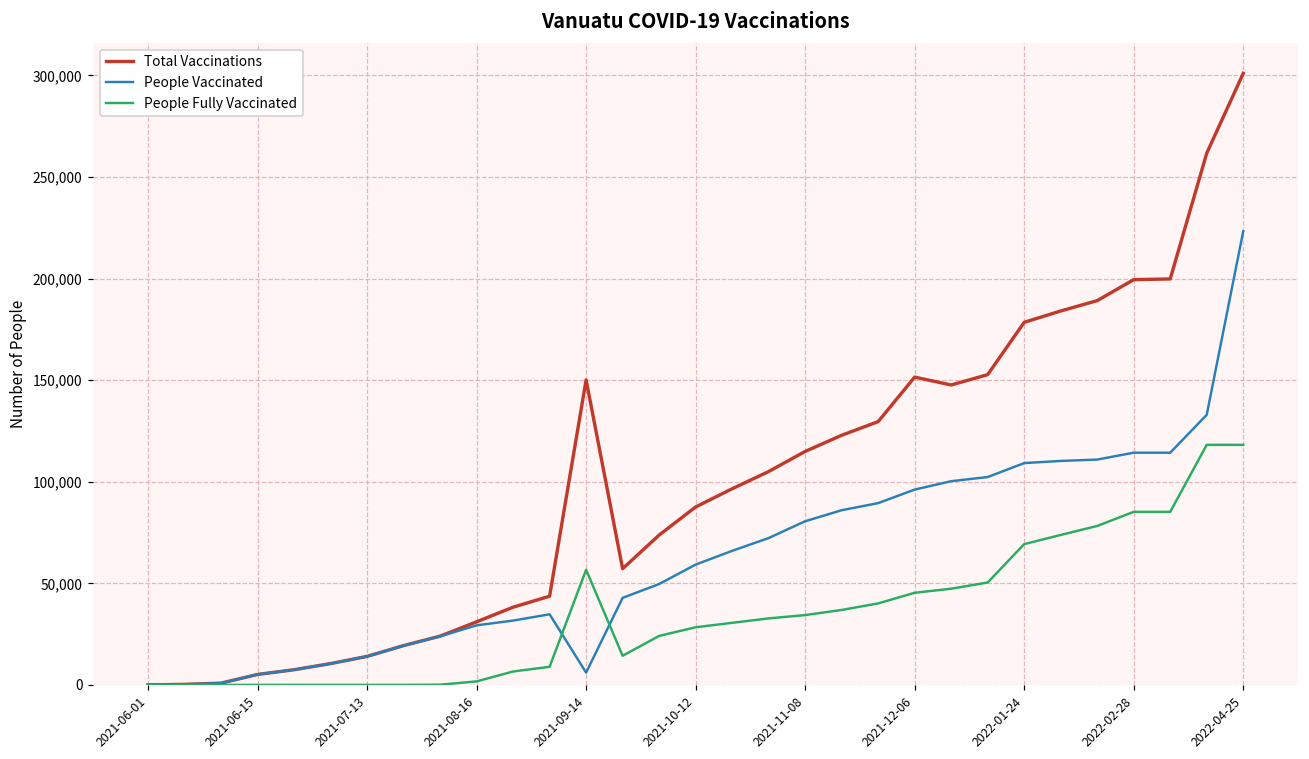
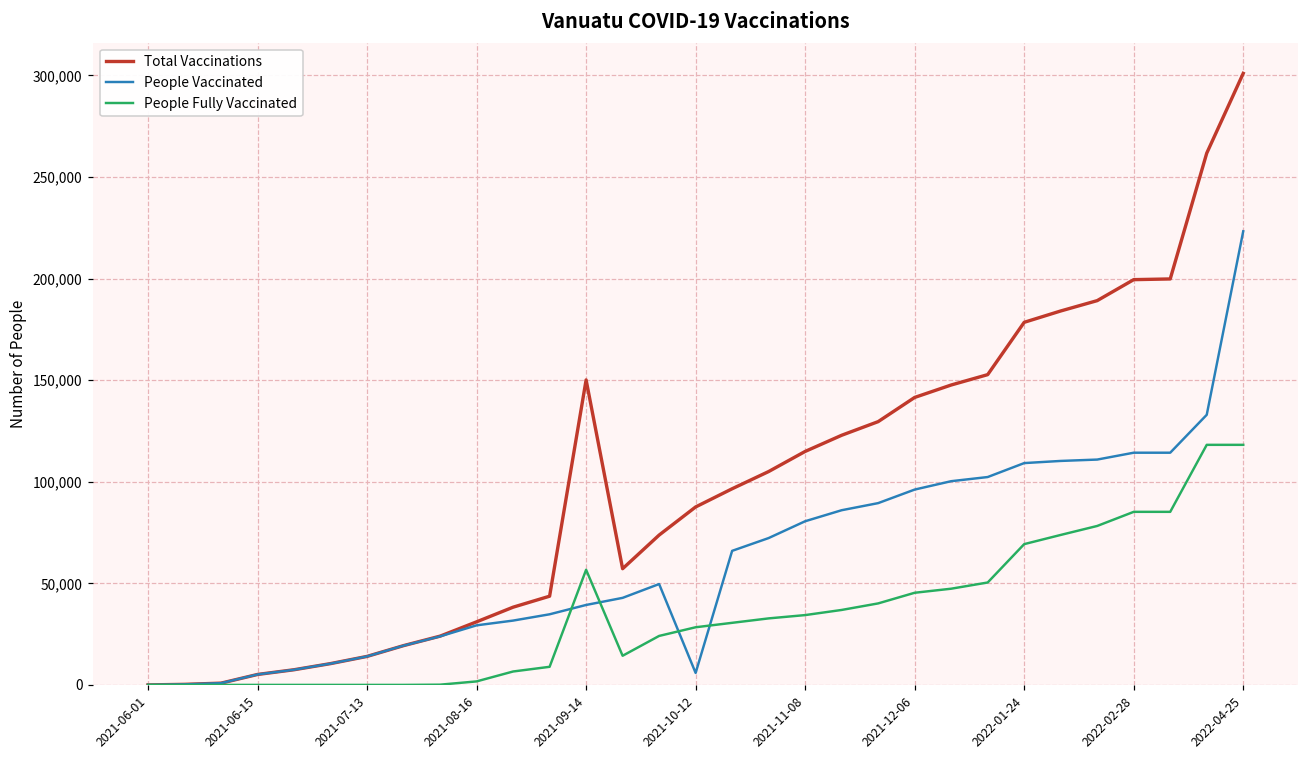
  {
    "Total Vaccinations": {
      "2021-08-16": "31,000",
      "2021-09-14": "150,000",
      "2021-10-12": "88,000",
      "2021-11-08": "115,000",
-     "2021-12-06": "151,000",
+     "2021-12-06": "141,000",
      "2022-01-24": "178,000",
      "2022-02-28": "199,000",
      "2022-04-25": "301,000"
    },
    "People Vaccinated": {
      "2021-08-16": "29,000",
-     "2021-09-14": "6,000",
-     "2021-10-12": "59,000",
+     "2021-09-14": "39,000",
+     "2021-10-12": "6,000",
      "2021-11-08": "81,000",
      "2021-12-06": "96,000",
      "2022-01-24": "109,000",
      "2022-02-28": "114,000",
      "2022-04-25": "223,000"
    },
    "People Fully Vaccinated": {
      "2021-06-15": "0",
      "2021-07-13": "0",
      "2021-08-16": "2,000",
      "2021-09-14": "57,000",
      "2021-10-12": "28,000",
      "2021-11-08": "34,000",
      "2021-12-06": "45,000",
      "2022-01-24": "69,000",
      "2022-02-28": "85,000",
      "2022-04-25": "118,000"
    }
  }
